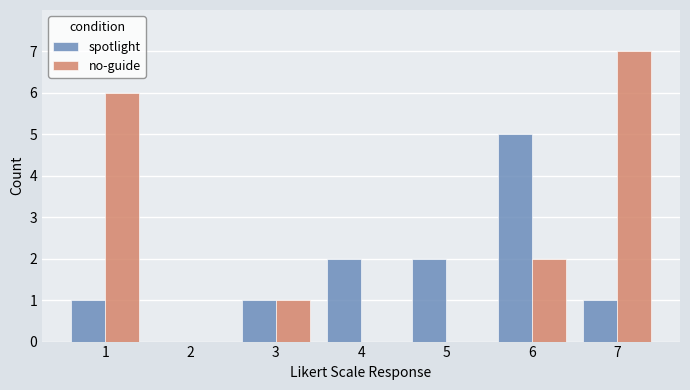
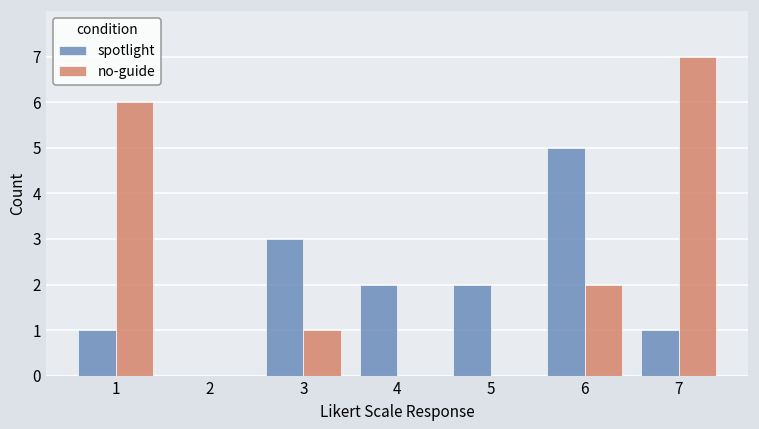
  {
    "spotlight": {
      "1": 1,
      "2": 0,
-     "3": 1,
+     "3": 3,
      "4": 2,
      "5": 2,
      "6": 5,
      "7": 1
    },
    "no-guide": {
      "1": 6,
      "2": 0,
      "3": 1,
      "4": 0,
      "5": 0,
      "6": 2,
      "7": 7
    }
  }
